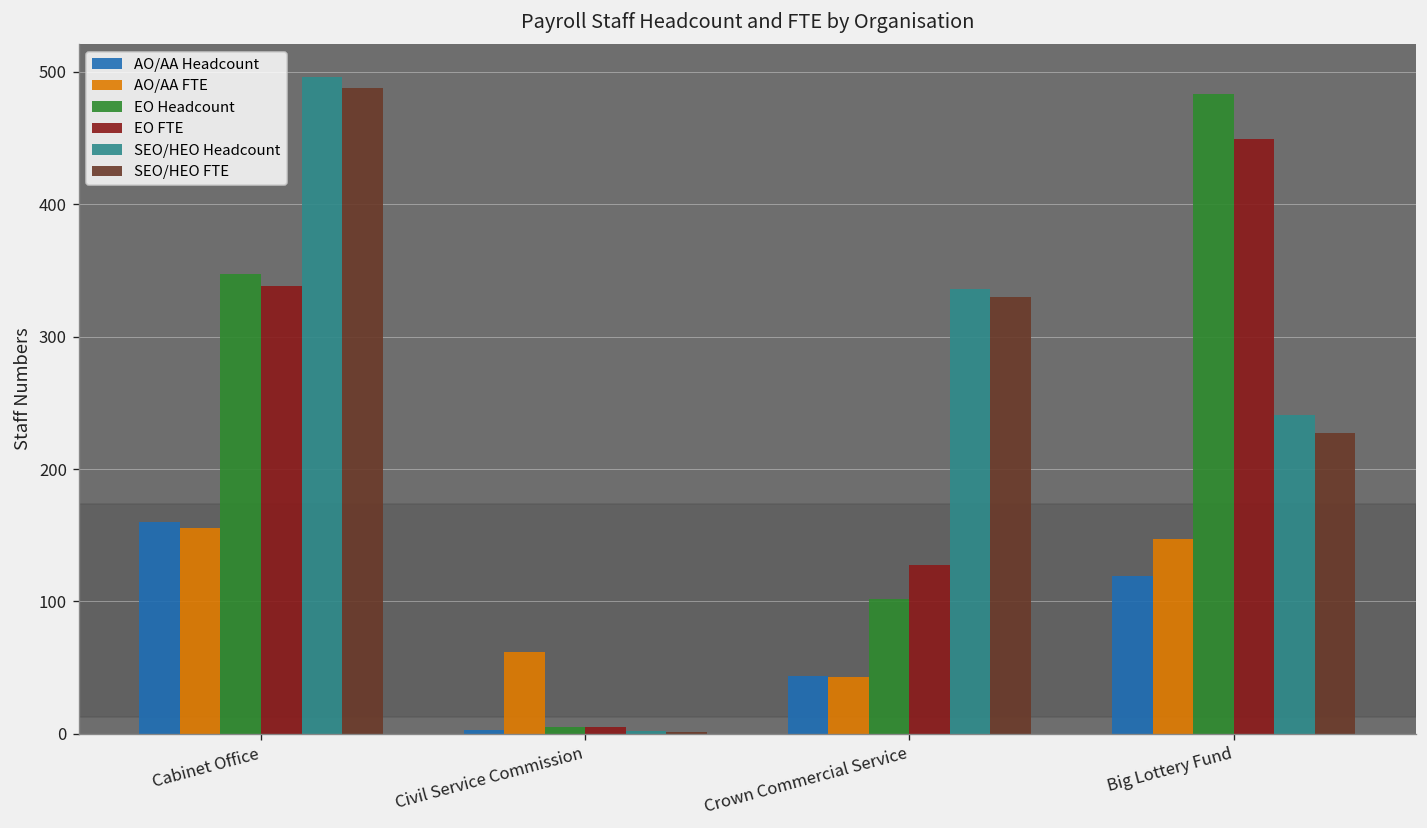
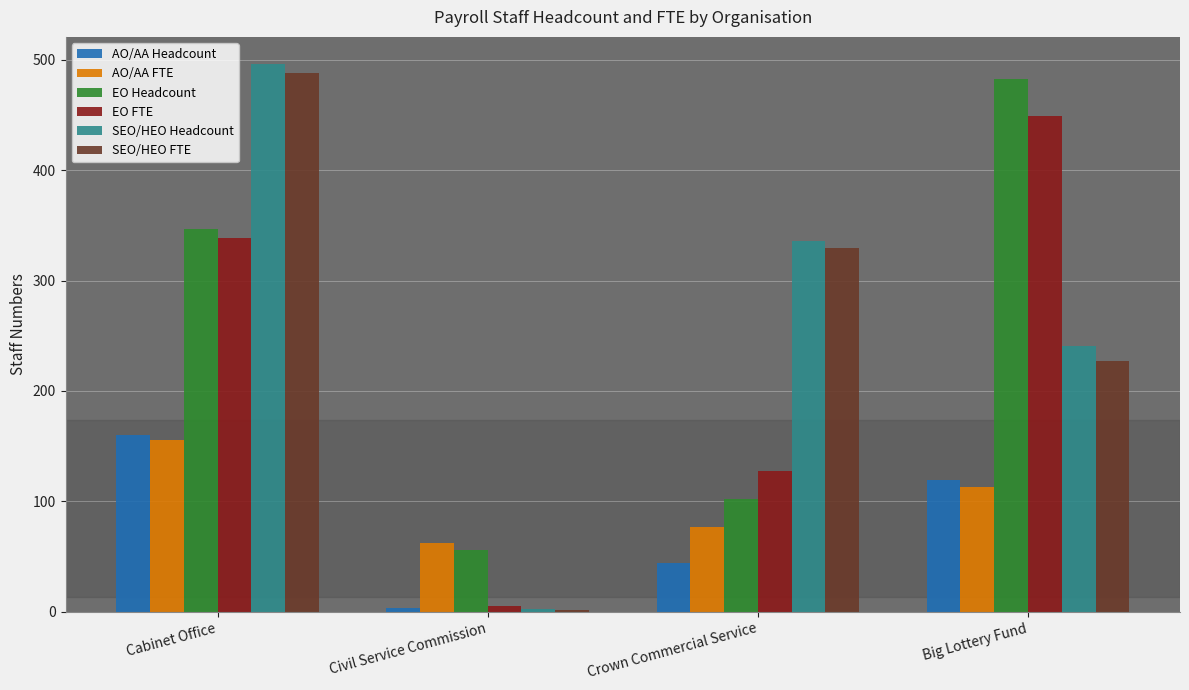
  {
    "AO/AA FTE": {
      "Cabinet Office": 156,
      "Civil Service Commission": 62,
-     "Crown Commercial Service": 43,
-     "Big Lottery Fund": 147
+     "Crown Commercial Service": 77,
+     "Big Lottery Fund": 113
    },
    "EO Headcount": {
      "Cabinet Office": 347,
-     "Civil Service Commission": 5,
+     "Civil Service Commission": 56,
      "Crown Commercial Service": 102,
      "Big Lottery Fund": 483
    }
  }
